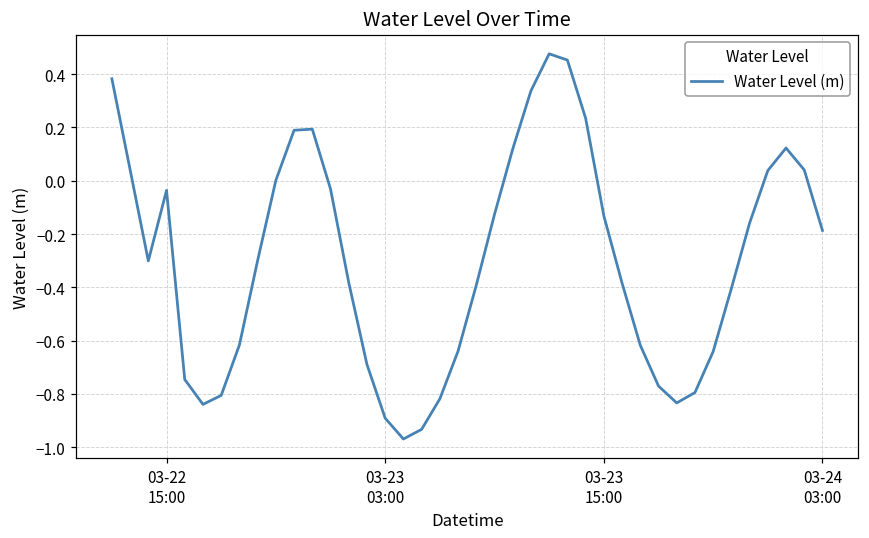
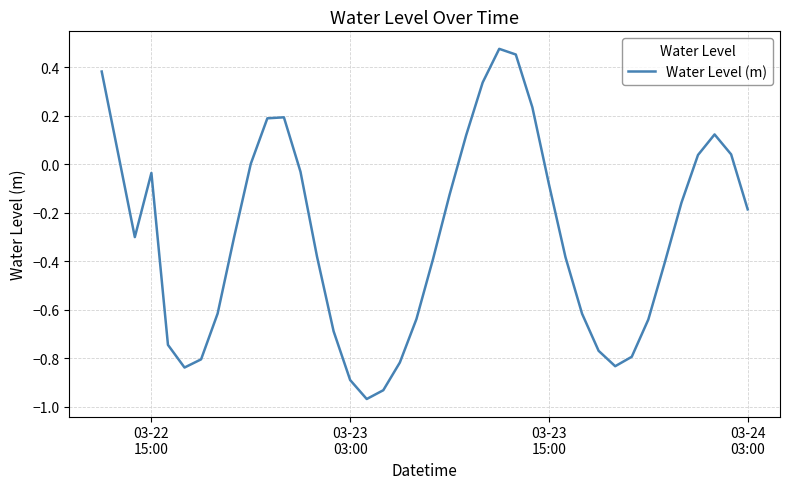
  {
    "03-22 15:00": -0.04,
    "03-23 03:00": -0.89,
-   "03-23 15:00": -0.13,
+   "03-23 15:00": -0.08,
    "03-24 03:00": -0.19
  }
